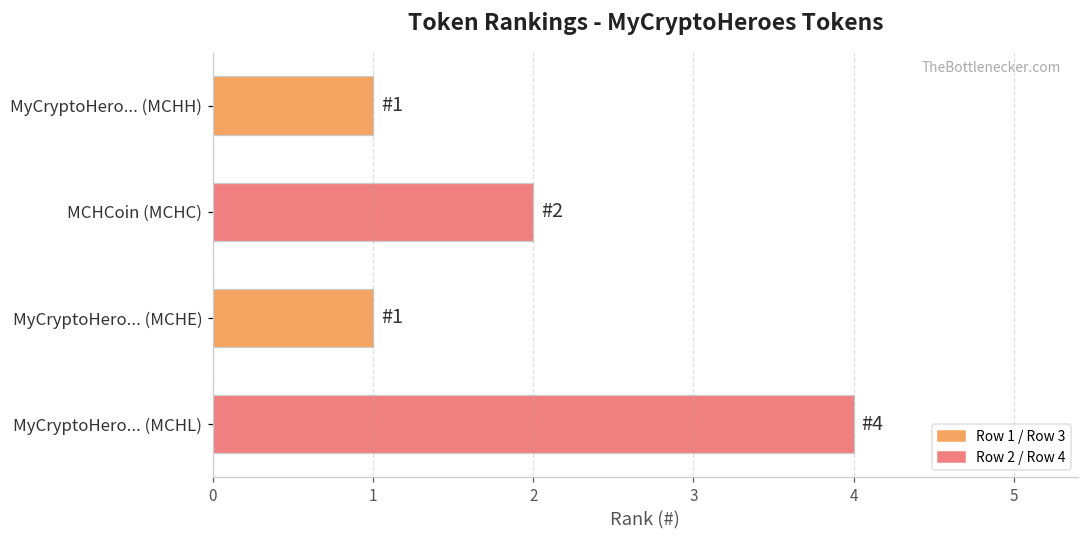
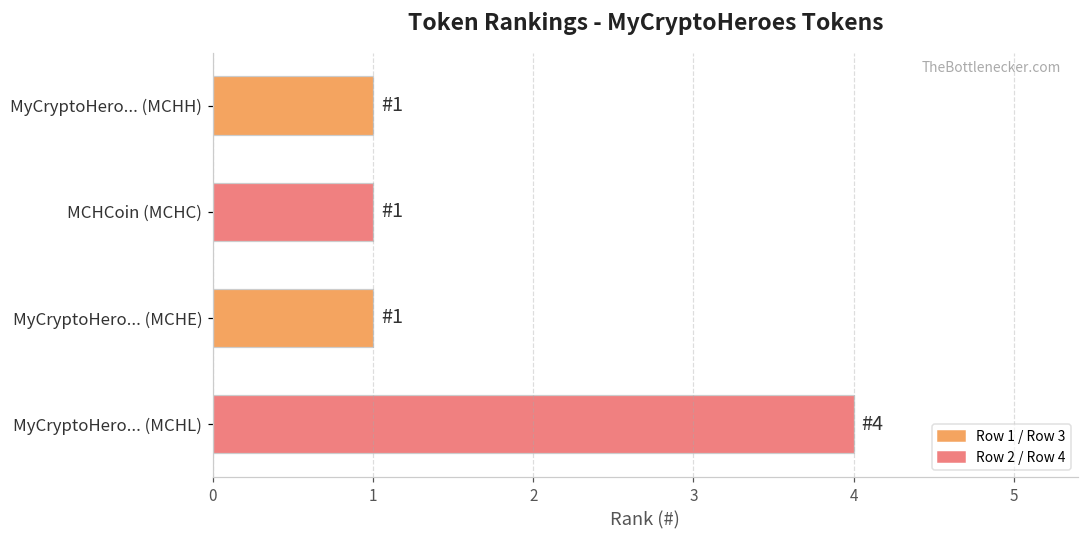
  {
    "MyCryptoHero... (MCHH)": 1,
-   "MCHCoin (MCHC)": 2,
+   "MCHCoin (MCHC)": 1,
    "MyCryptoHero... (MCHE)": 1,
    "MyCryptoHero... (MCHL)": 4
  }
